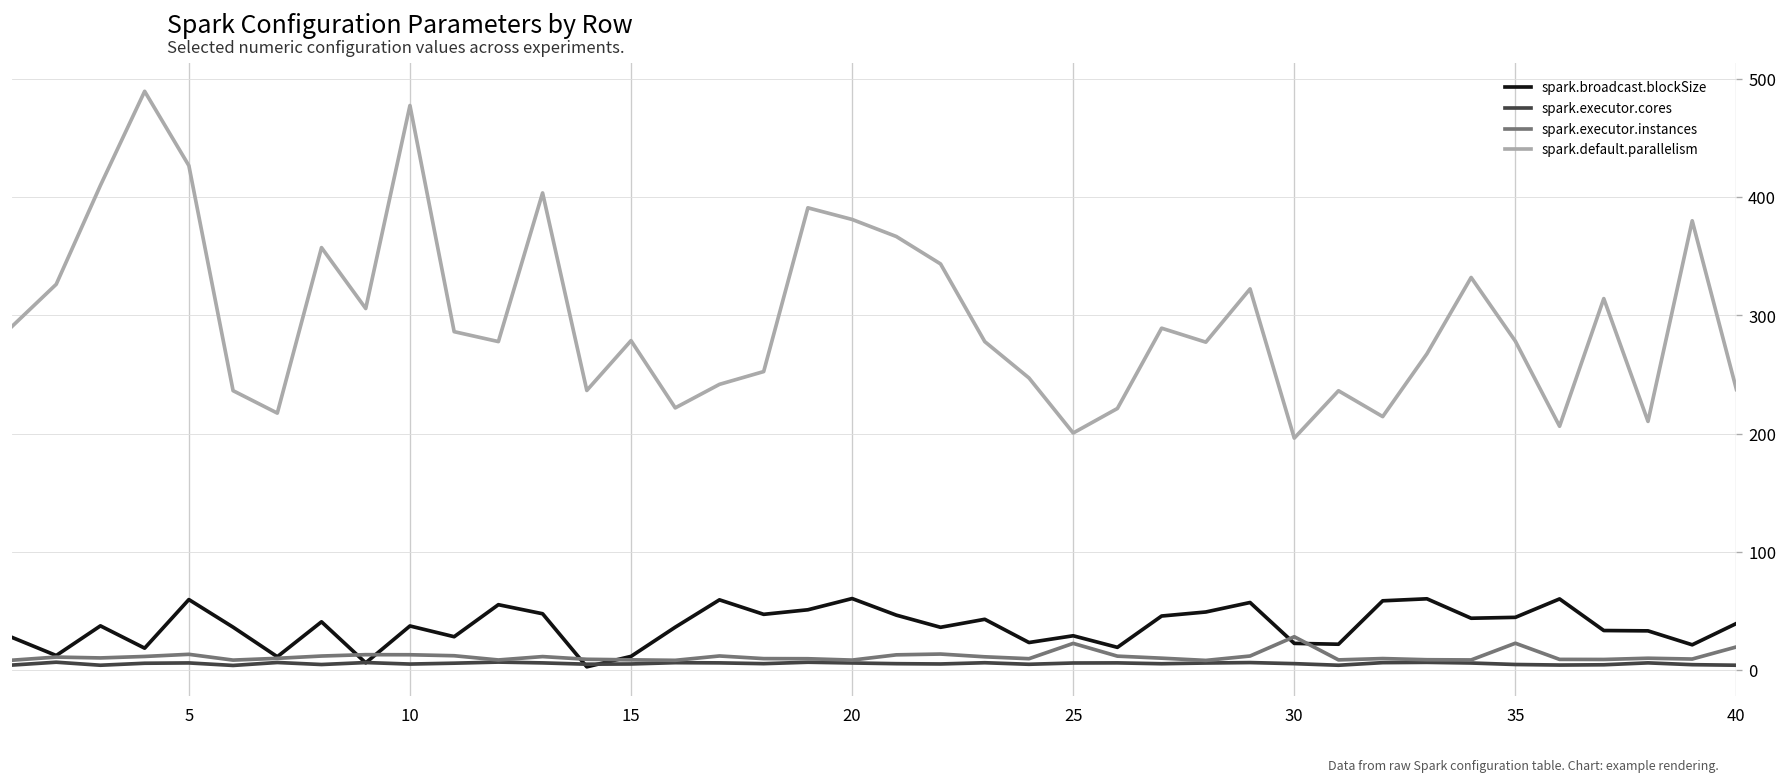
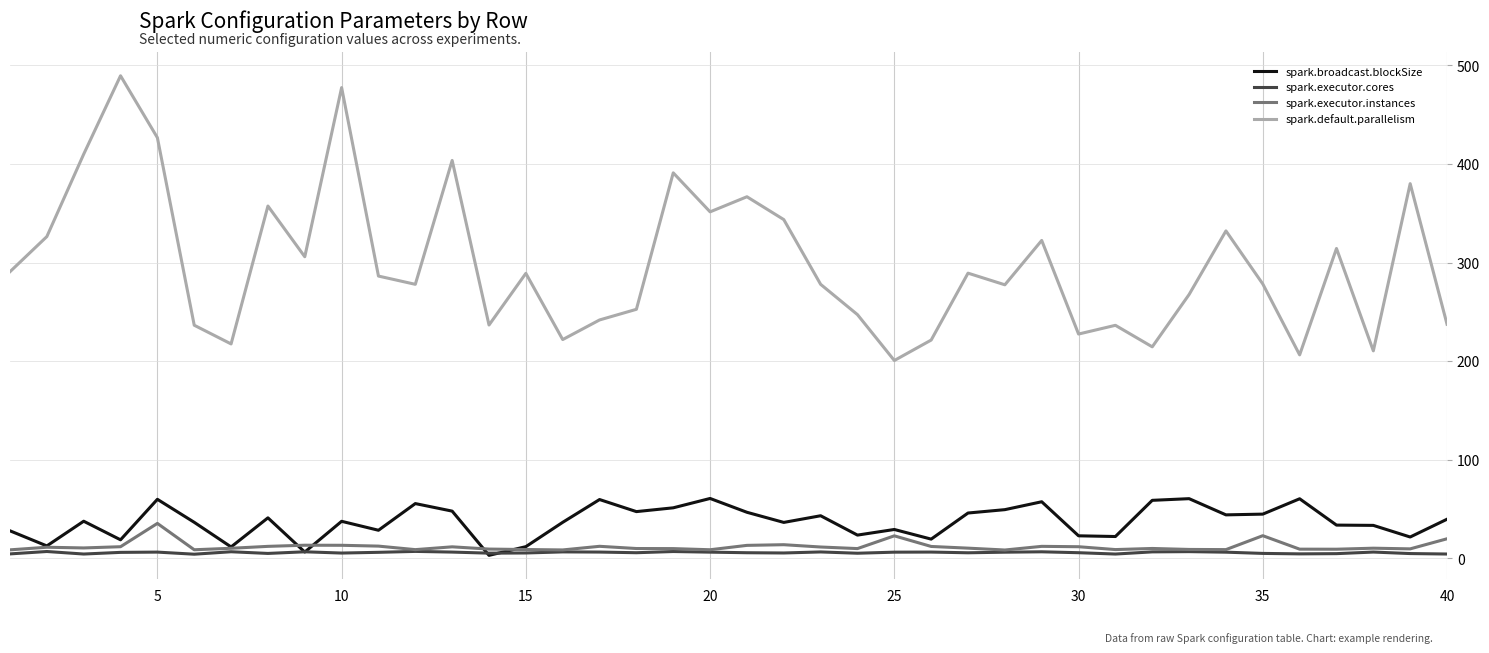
  {
    "spark.broadcast.blockSize": {
      "5": 60,
      "10": 40,
      "15": 10,
      "20": 60,
      "25": 30,
      "30": 20,
      "35": 40,
      "40": 40
    },
    "spark.executor.cores": {
      "5": 10,
      "10": 10,
      "15": 10,
      "25": 10,
      "30": 10,
      "35": 0,
      "40": 0
    },
    "spark.executor.instances": {
-     "5": 10,
+     "5": 40,
      "10": 10,
      "15": 10,
      "25": 20,
-     "30": 30,
+     "30": 10,
      "35": 20,
      "40": 20
    },
    "spark.default.parallelism": {
      "5": 430,
      "10": 480,
-     "15": 280,
-     "20": 380,
+     "15": 290,
+     "20": 350,
      "25": 200,
-     "30": 200,
+     "30": 230,
      "35": 280,
      "40": 240
    }
  }
